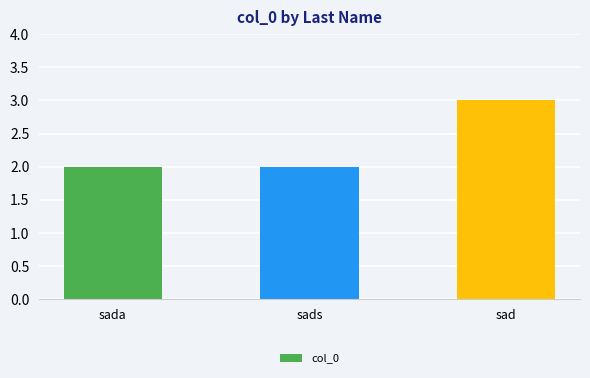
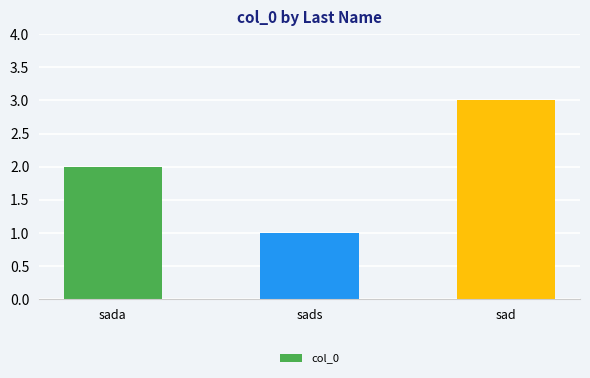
  {
    "sada": 2,
-   "sads": 2,
+   "sads": 1,
    "sad": 3
  }
